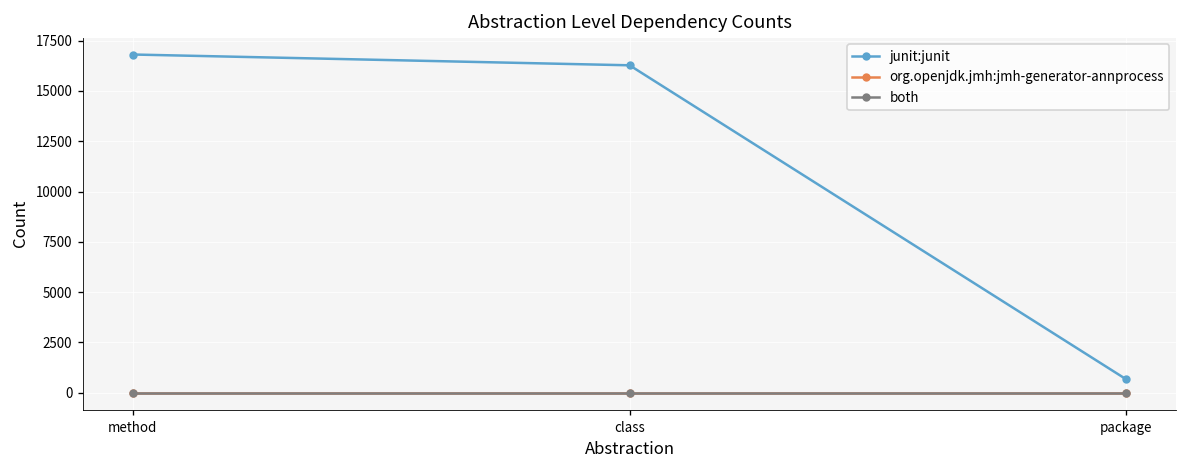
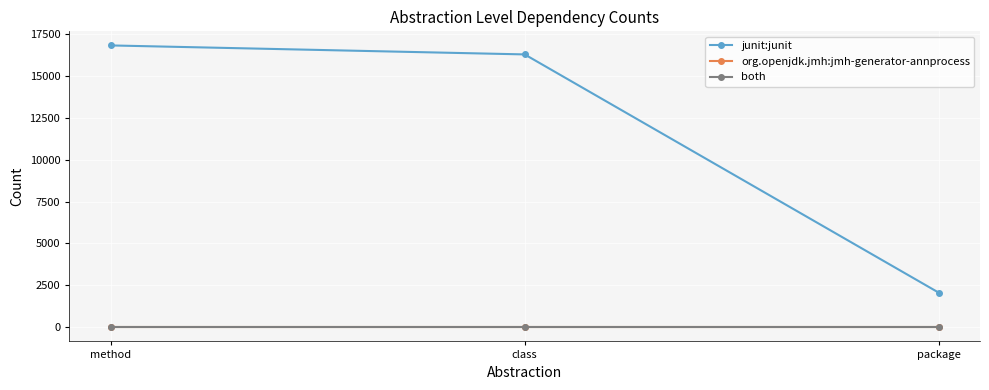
  {
    "junit:junit": {
      "method": 16800,
      "class": 16300,
-     "package": 700
+     "package": 2100
    },
    "both": {
      "method": 0,
      "class": 0,
      "package": 0
    }
  }
